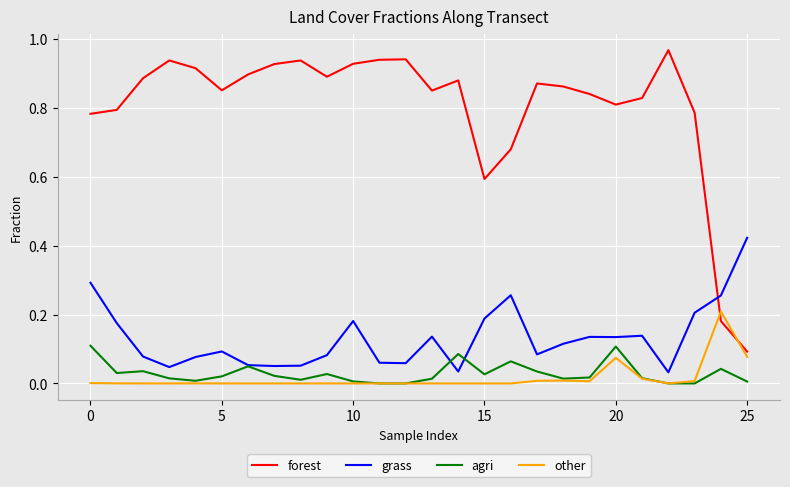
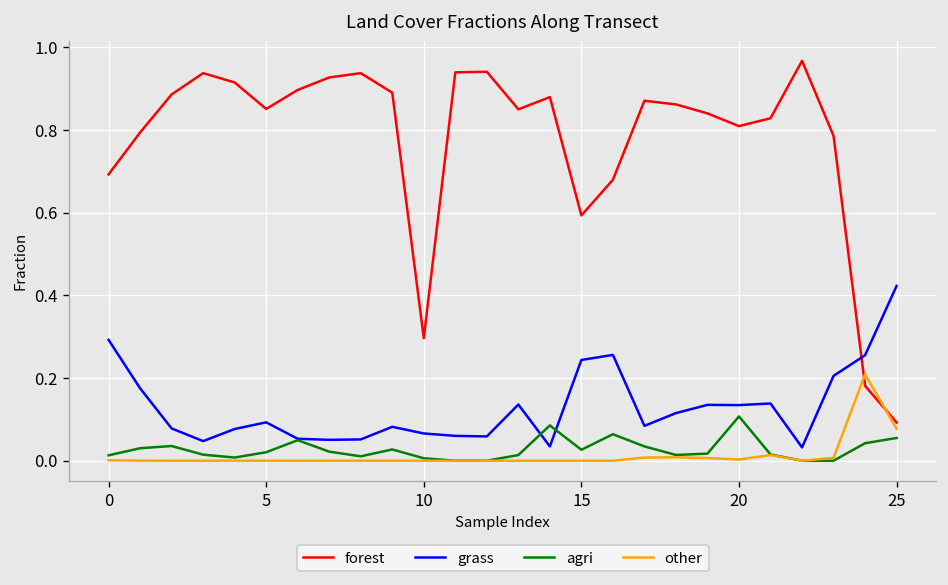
  {
    "forest": {
-     "0": 0.78,
+     "0": 0.69,
      "5": 0.85,
-     "10": 0.93,
+     "10": 0.30,
      "15": 0.59,
      "20": 0.81,
      "25": 0.09
    },
    "grass": {
      "0": 0.29,
      "5": 0.09,
-     "10": 0.18,
-     "15": 0.19,
+     "10": 0.07,
+     "15": 0.24,
      "20": 0.13,
      "25": 0.42
    },
    "agri": {
-     "0": 0.11,
+     "0": 0.01,
      "5": 0.02,
      "15": 0.03,
      "20": 0.11,
-     "25": 0.01
+     "25": 0.06
    },
    "other": {
      "0": 0.00,
      "5": 0.00,
      "15": 0.00,
-     "20": 0.07,
+     "20": 0.00,
      "25": 0.08
    }
  }
